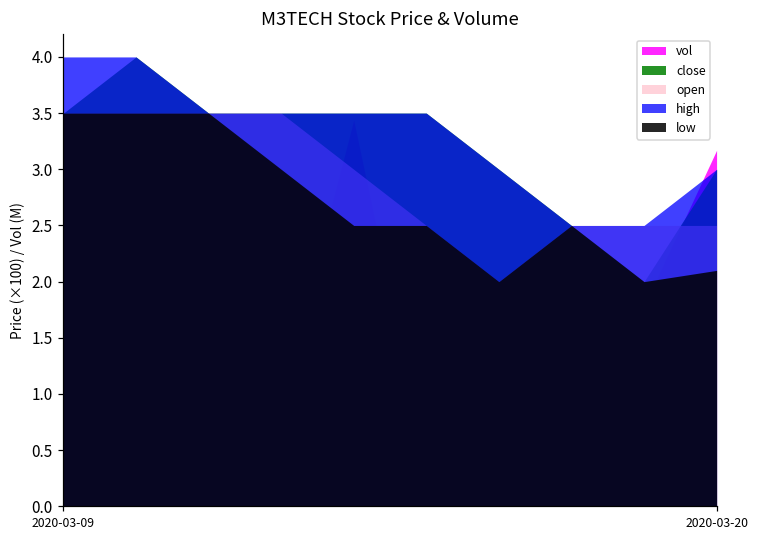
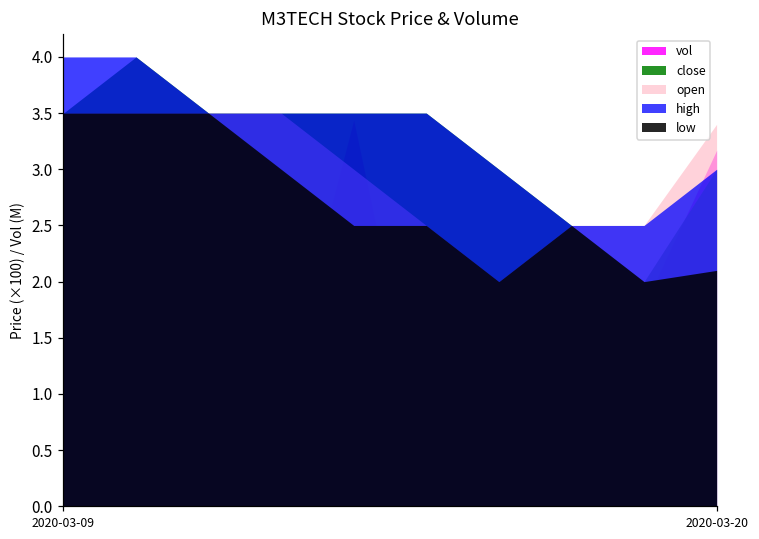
  {
    "vol": {
      "2020-03-09": 1.84,
      "2020-03-20": 3.17
    },
    "open": {
-     "2020-03-20": 2.50
+     "2020-03-20": 3.40
    },
    "high": {
      "2020-03-09": 4.00
    },
    "low": {
      "2020-03-20": 2.10
    }
  }
